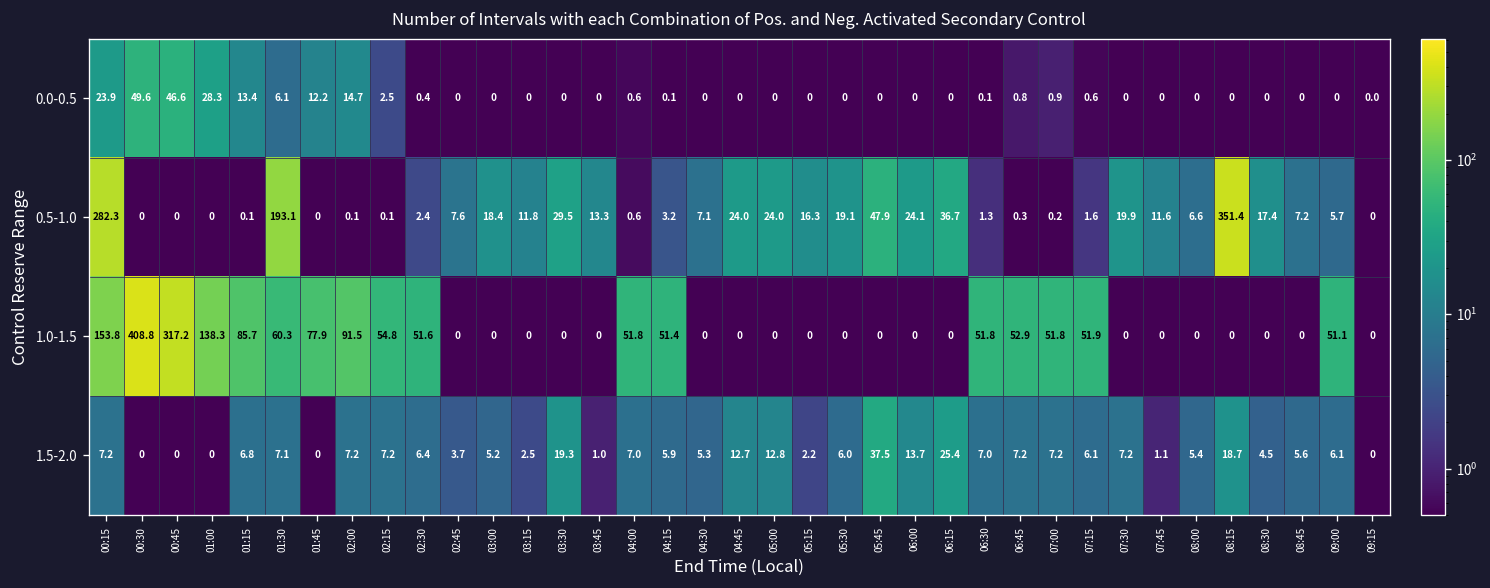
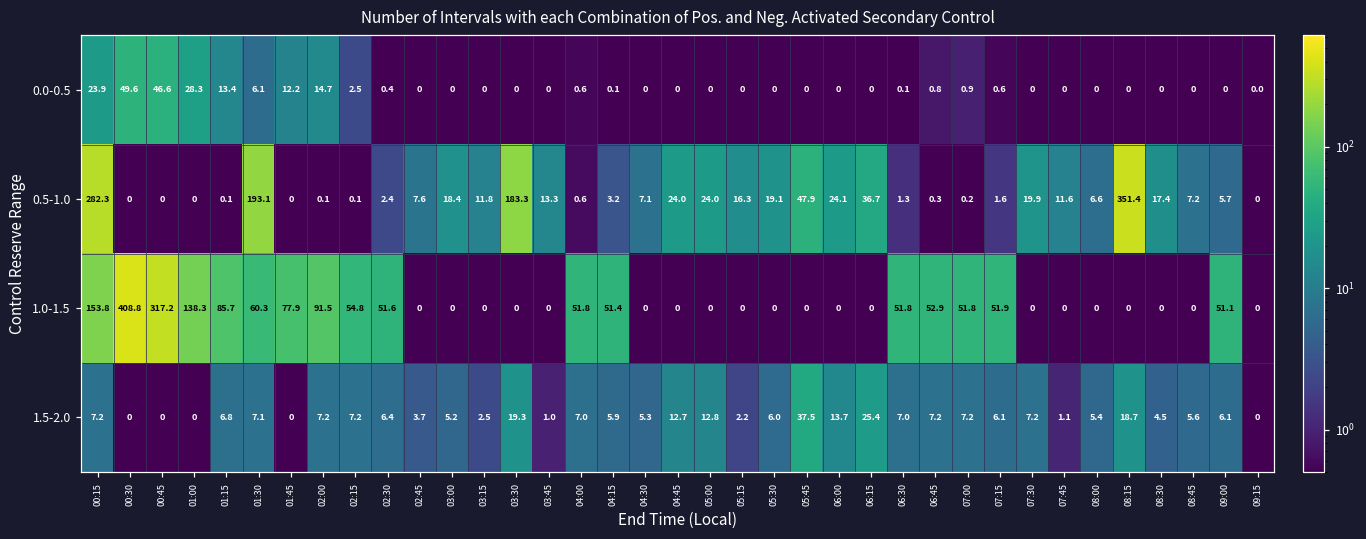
  {
    "0.0-0.5": {
      "00:15": 23.9,
      "00:30": 49.6,
      "00:45": 46.6,
      "01:00": 28.3,
      "01:15": 13.4,
      "01:30": 6.1,
      "01:45": 12.2,
      "02:00": 14.7,
      "02:15": 2.5,
      "02:30": 0.4,
      "02:45": 0,
      "03:00": 0,
      "03:15": 0,
      "03:30": 0,
      "03:45": 0,
      "04:00": 0.6,
      "04:15": 0.1,
      "04:30": 0,
      "04:45": 0,
      "05:00": 0,
      "05:15": 0,
      "05:30": 0,
      "05:45": 0,
      "06:00": 0,
      "06:15": 0,
      "06:30": 0.1,
      "06:45": 0.8,
      "07:00": 0.9,
      "07:15": 0.6,
      "07:30": 0,
      "07:45": 0,
      "08:00": 0,
      "08:15": 0,
      "08:30": 0,
      "08:45": 0,
      "09:00": 0,
      "09:15": 0.0
    },
    "0.5-1.0": {
      "00:15": 282.3,
      "00:30": 0,
      "00:45": 0,
      "01:00": 0,
      "01:15": 0.1,
      "01:30": 193.1,
      "01:45": 0,
      "02:00": 0.1,
      "02:15": 0.1,
      "02:30": 2.4,
      "02:45": 7.6,
      "03:00": 18.4,
      "03:15": 11.8,
-     "03:30": 29.5,
+     "03:30": 183.3,
      "03:45": 13.3,
      "04:00": 0.6,
      "04:15": 3.2,
      "04:30": 7.1,
      "04:45": 24.0,
      "05:00": 24.0,
      "05:15": 16.3,
      "05:30": 19.1,
      "05:45": 47.9,
      "06:00": 24.1,
      "06:15": 36.7,
      "06:30": 1.3,
      "06:45": 0.3,
      "07:00": 0.2,
      "07:15": 1.6,
      "07:30": 19.9,
      "07:45": 11.6,
      "08:00": 6.6,
      "08:15": 351.4,
      "08:30": 17.4,
      "08:45": 7.2,
      "09:00": 5.7,
      "09:15": 0
    },
    "1.0-1.5": {
      "00:15": 153.8,
      "00:30": 408.8,
      "00:45": 317.2,
      "01:00": 138.3,
      "01:15": 85.7,
      "01:30": 60.3,
      "01:45": 77.9,
      "02:00": 91.5,
      "02:15": 54.8,
      "02:30": 51.6,
      "02:45": 0,
      "03:00": 0,
      "03:15": 0,
      "03:30": 0,
      "03:45": 0,
      "04:00": 51.8,
      "04:15": 51.4,
      "04:30": 0,
      "04:45": 0,
      "05:00": 0,
      "05:15": 0,
      "05:30": 0,
      "05:45": 0,
      "06:00": 0,
      "06:15": 0,
      "06:30": 51.8,
      "06:45": 52.9,
      "07:00": 51.8,
      "07:15": 51.9,
      "07:30": 0,
      "07:45": 0,
      "08:00": 0,
      "08:15": 0,
      "08:30": 0,
      "08:45": 0,
      "09:00": 51.1,
      "09:15": 0
    },
    "1.5-2.0": {
      "00:15": 7.2,
      "00:30": 0,
      "00:45": 0,
      "01:00": 0,
      "01:15": 6.8,
      "01:30": 7.1,
      "01:45": 0,
      "02:00": 7.2,
      "02:15": 7.2,
      "02:30": 6.4,
      "02:45": 3.7,
      "03:00": 5.2,
      "03:15": 2.5,
      "03:30": 19.3,
      "03:45": 1.0,
      "04:00": 7.0,
      "04:15": 5.9,
      "04:30": 5.3,
      "04:45": 12.7,
      "05:00": 12.8,
      "05:15": 2.2,
      "05:30": 6.0,
      "05:45": 37.5,
      "06:00": 13.7,
      "06:15": 25.4,
      "06:30": 7.0,
      "06:45": 7.2,
      "07:00": 7.2,
      "07:15": 6.1,
      "07:30": 7.2,
      "07:45": 1.1,
      "08:00": 5.4,
      "08:15": 18.7,
      "08:30": 4.5,
      "08:45": 5.6,
      "09:00": 6.1,
      "09:15": 0
    }
  }
